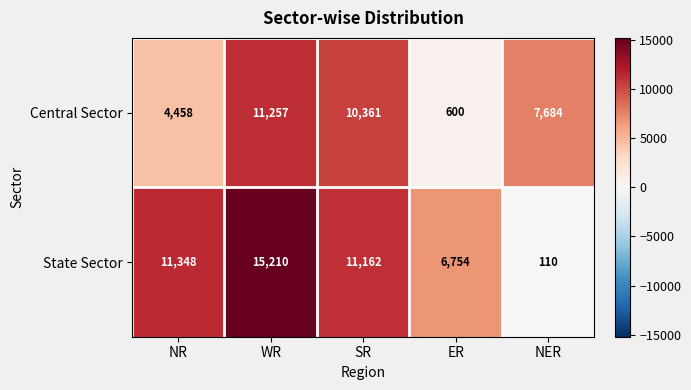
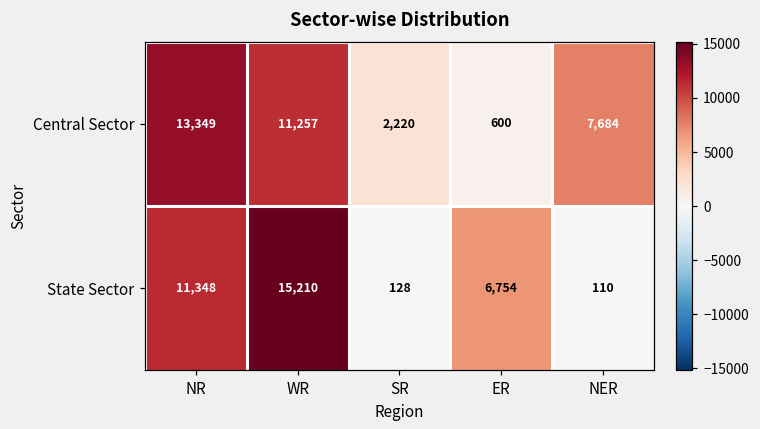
  {
    "Central Sector": {
-     "NR": "4,458",
+     "NR": "13,349",
      "WR": "11,257",
-     "SR": "10,361",
+     "SR": "2,220",
      "ER": "600",
      "NER": "7,684"
    },
    "State Sector": {
      "NR": "11,348",
      "WR": "15,210",
-     "SR": "11,162",
+     "SR": "128",
      "ER": "6,754",
      "NER": "110"
    }
  }
